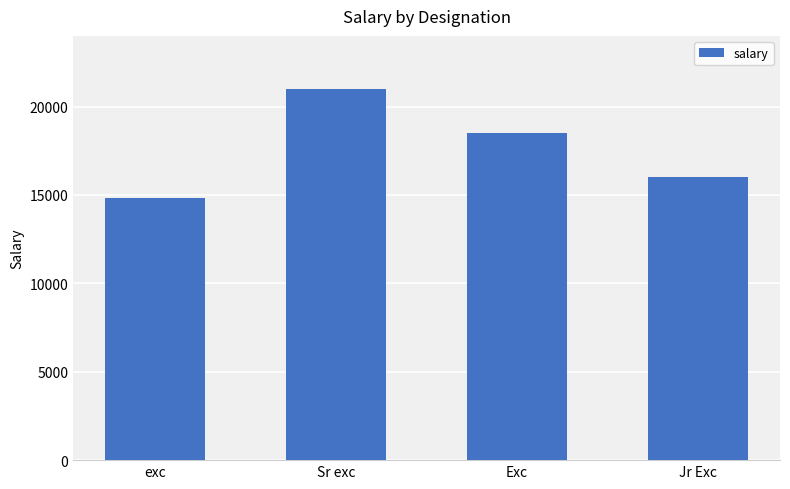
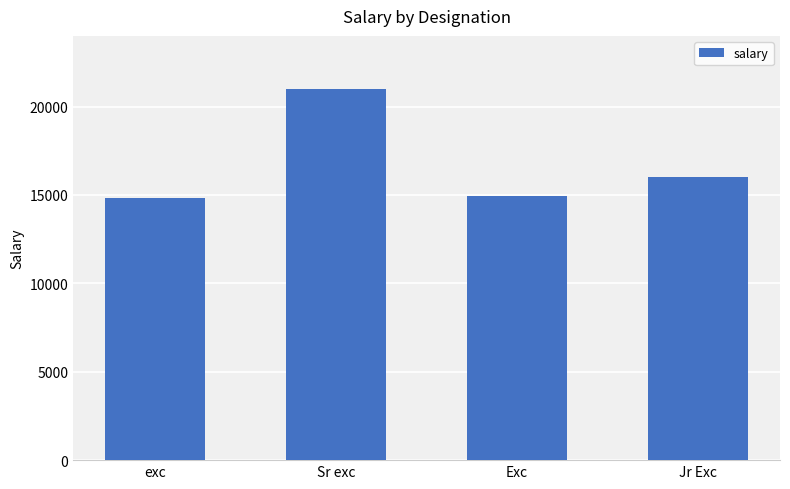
  {
    "exc": 14800,
    "Sr exc": 21000,
-   "Exc": 18500,
+   "Exc": 14900,
    "Jr Exc": 16000
  }
